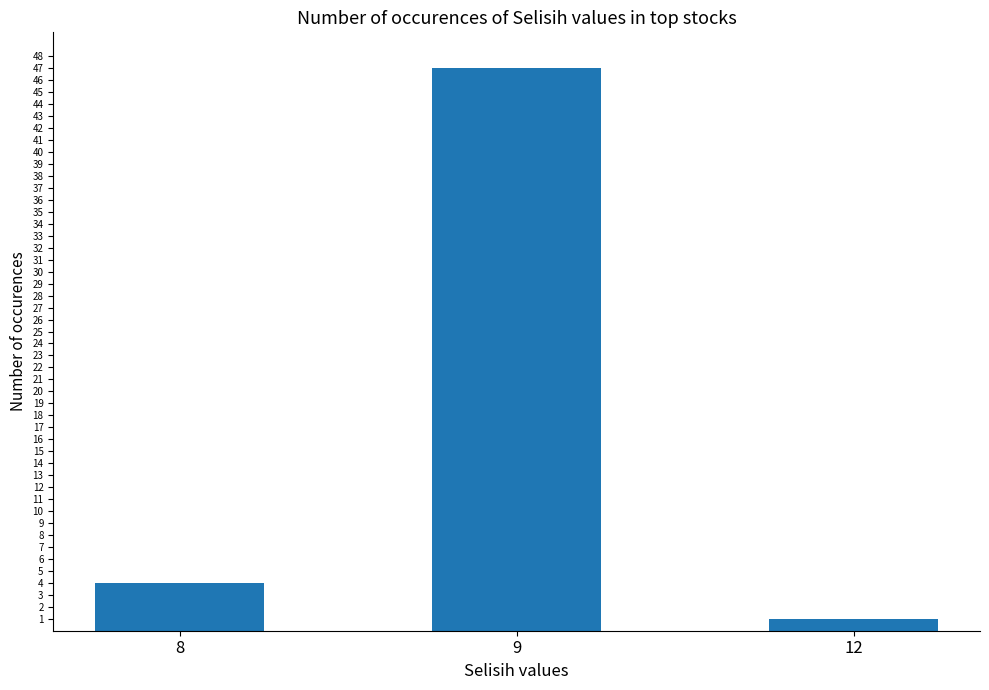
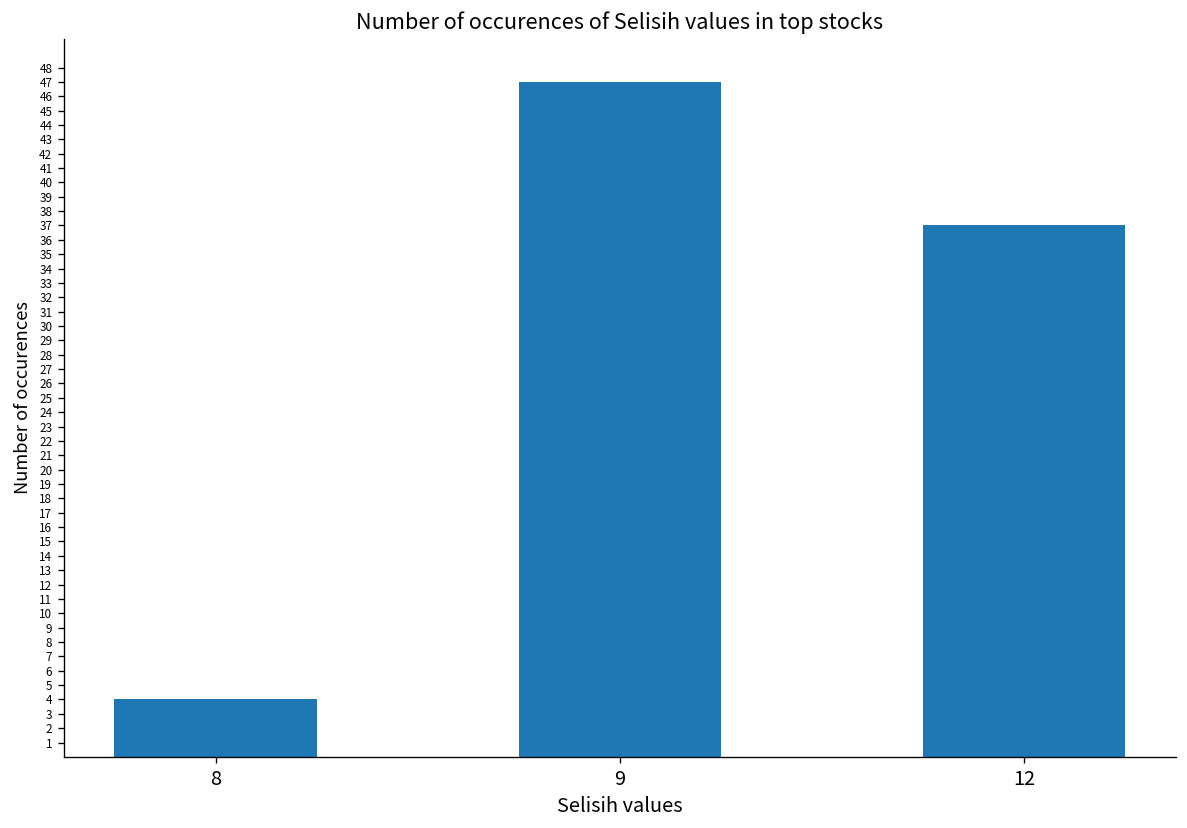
  {
    "8": 4,
    "9": 47,
-   "12": 1
+   "12": 37
  }
